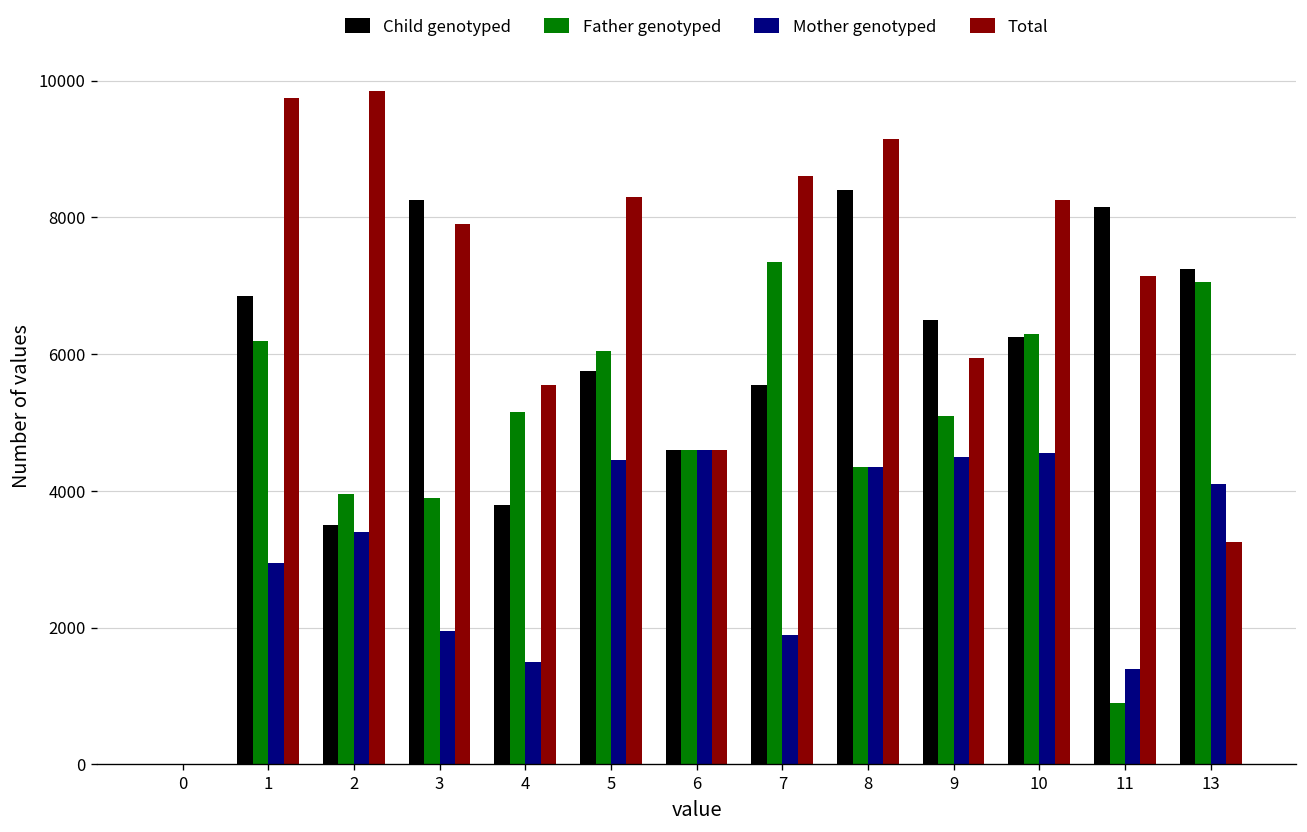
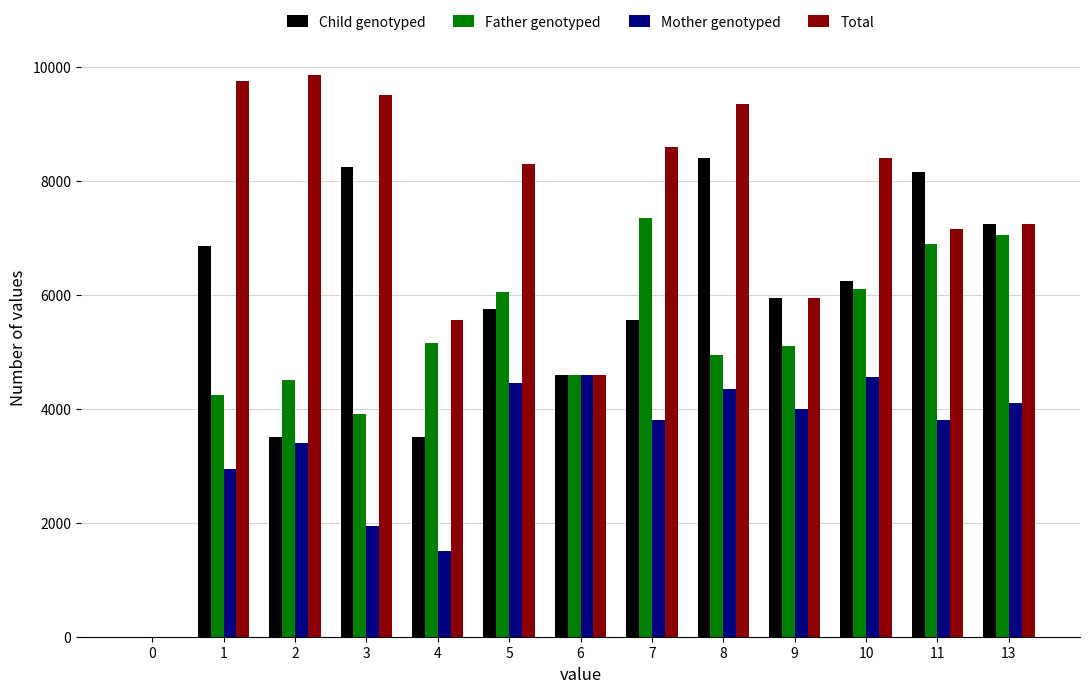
  {
    "Child genotyped": {
      "0": 0,
      "1": 6900,
      "2": 3500,
      "3": 8300,
-     "4": 3800,
+     "4": 3500,
      "5": 5800,
      "6": 4600,
      "7": 5600,
      "8": 8400,
-     "9": 6500,
+     "9": 6000,
      "10": 6300,
      "11": 8200,
      "13": 7300
    },
    "Father genotyped": {
      "0": 0,
-     "1": 6200,
-     "2": 4000,
+     "1": 4300,
+     "2": 4500,
      "3": 3900,
      "4": 5200,
      "5": 6100,
      "6": 4600,
      "7": 7400,
-     "8": 4400,
+     "8": 5000,
      "9": 5100,
-     "10": 6300,
-     "11": 900,
+     "10": 6100,
+     "11": 6900,
      "13": 7100
    },
    "Mother genotyped": {
      "0": 0,
      "1": 3000,
      "2": 3400,
      "3": 2000,
      "4": 1500,
      "5": 4500,
      "6": 4600,
-     "7": 1900,
+     "7": 3800,
      "8": 4400,
-     "9": 4500,
+     "9": 4000,
      "10": 4600,
-     "11": 1400,
+     "11": 3800,
      "13": 4100
    },
    "Total": {
      "0": 0,
      "1": 9800,
      "2": 9900,
-     "3": 7900,
+     "3": 9500,
      "4": 5600,
      "5": 8300,
      "6": 4600,
      "7": 8600,
-     "8": 9200,
+     "8": 9400,
      "9": 6000,
-     "10": 8300,
+     "10": 8400,
      "11": 7200,
-     "13": 3300
+     "13": 7300
    }
  }
